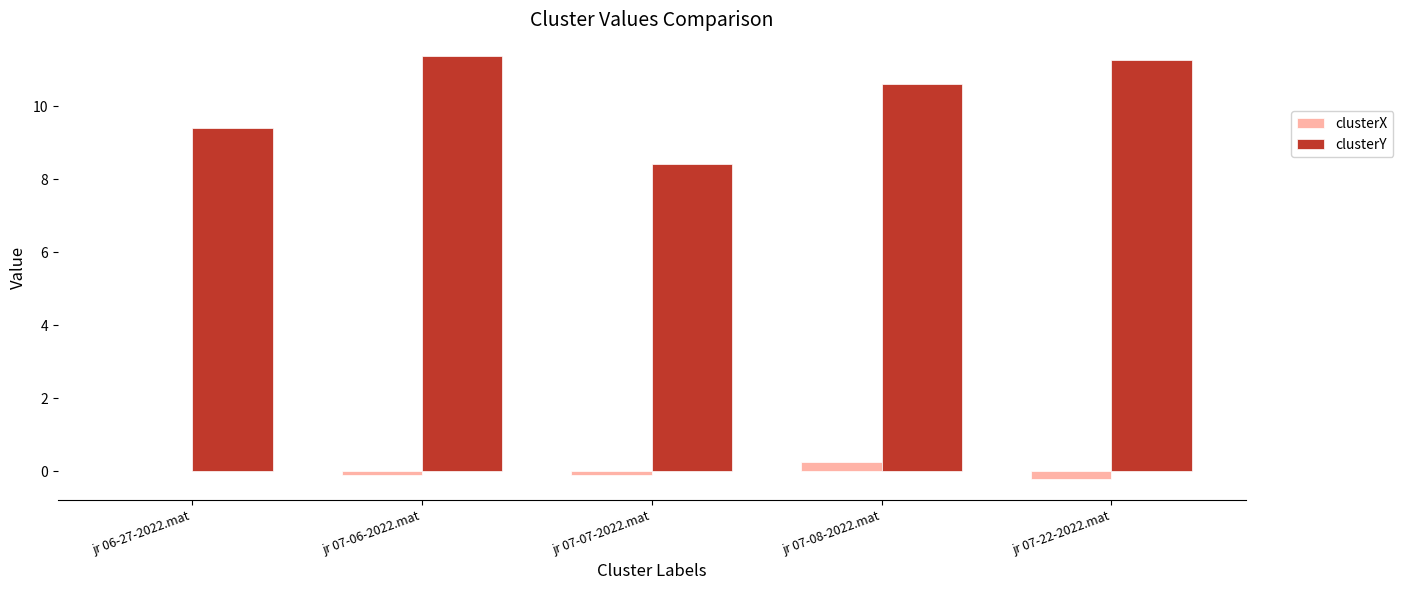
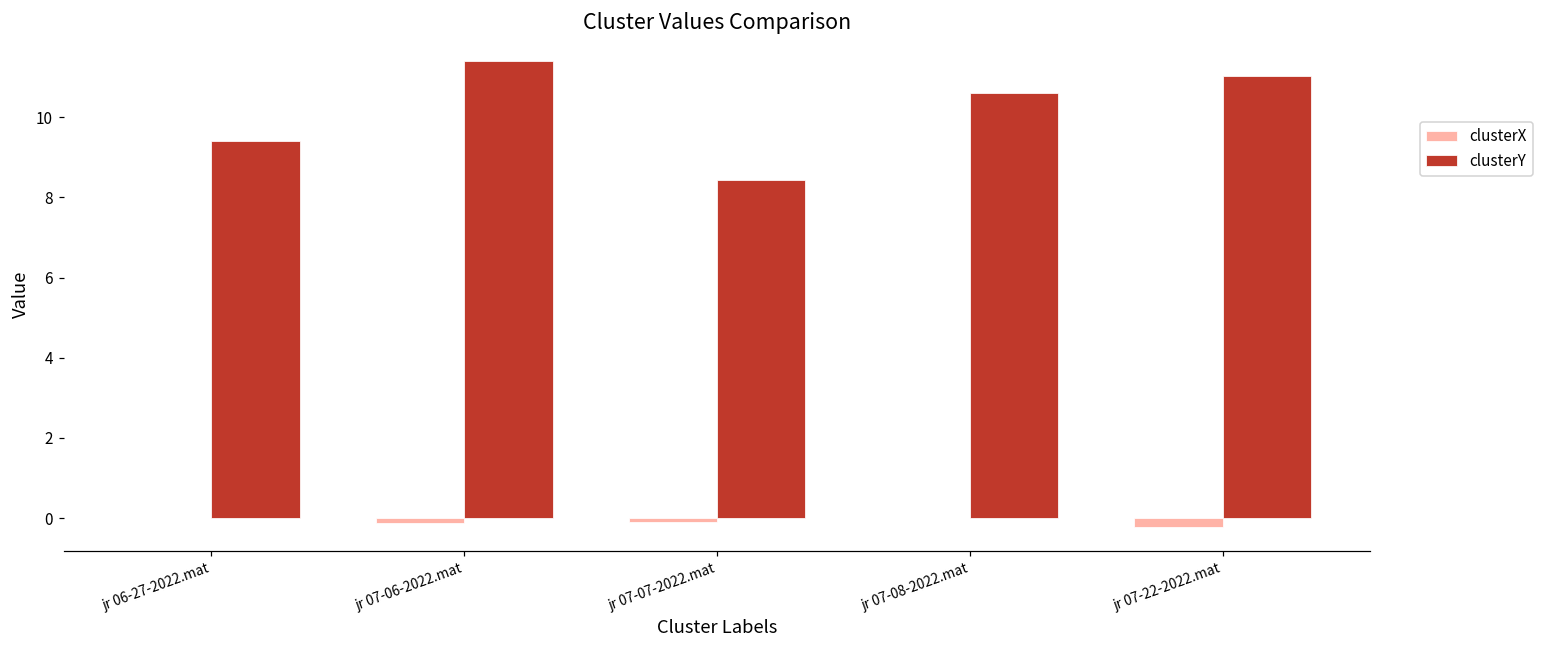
  {
    "clusterX": {
      "jr 07-06-2022.mat": -0.1,
      "jr 07-07-2022.mat": -0.1,
-     "jr 07-08-2022.mat": 0.3,
+     "jr 07-08-2022.mat": 0.0,
      "jr 07-22-2022.mat": -0.2
    },
    "clusterY": {
      "jr 06-27-2022.mat": 9.4,
      "jr 07-06-2022.mat": 11.4,
      "jr 07-07-2022.mat": 8.4,
      "jr 07-08-2022.mat": 10.6,
-     "jr 07-22-2022.mat": 11.3
+     "jr 07-22-2022.mat": 11.0
    }
  }
